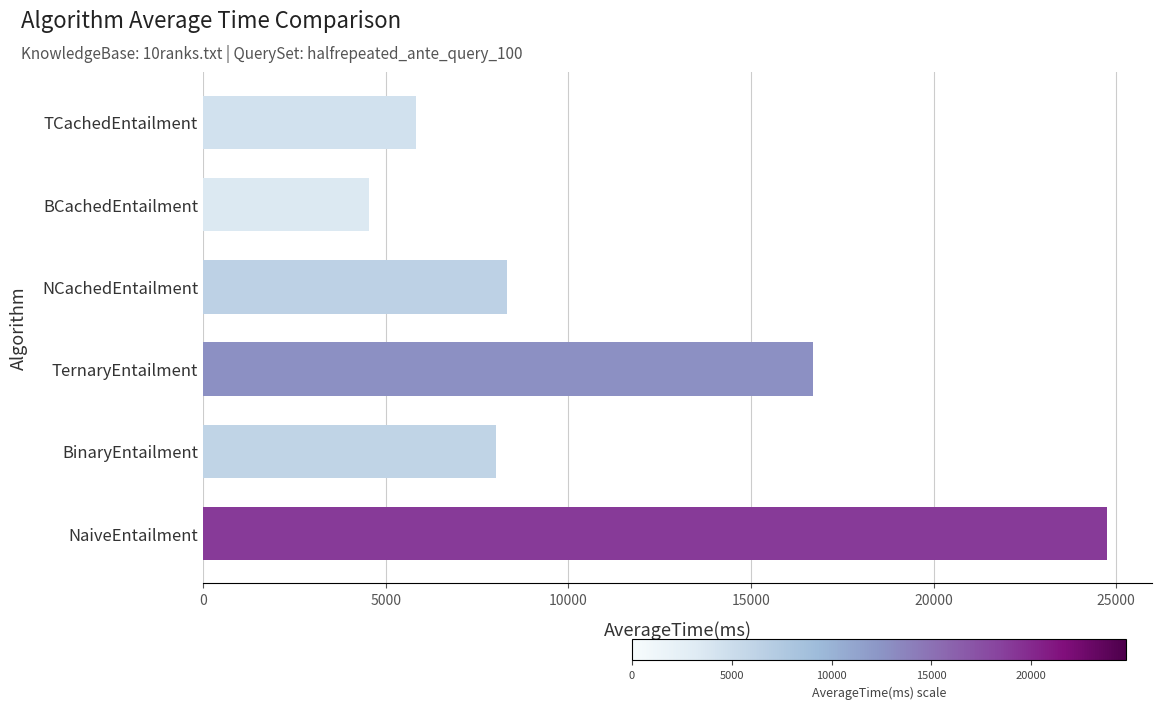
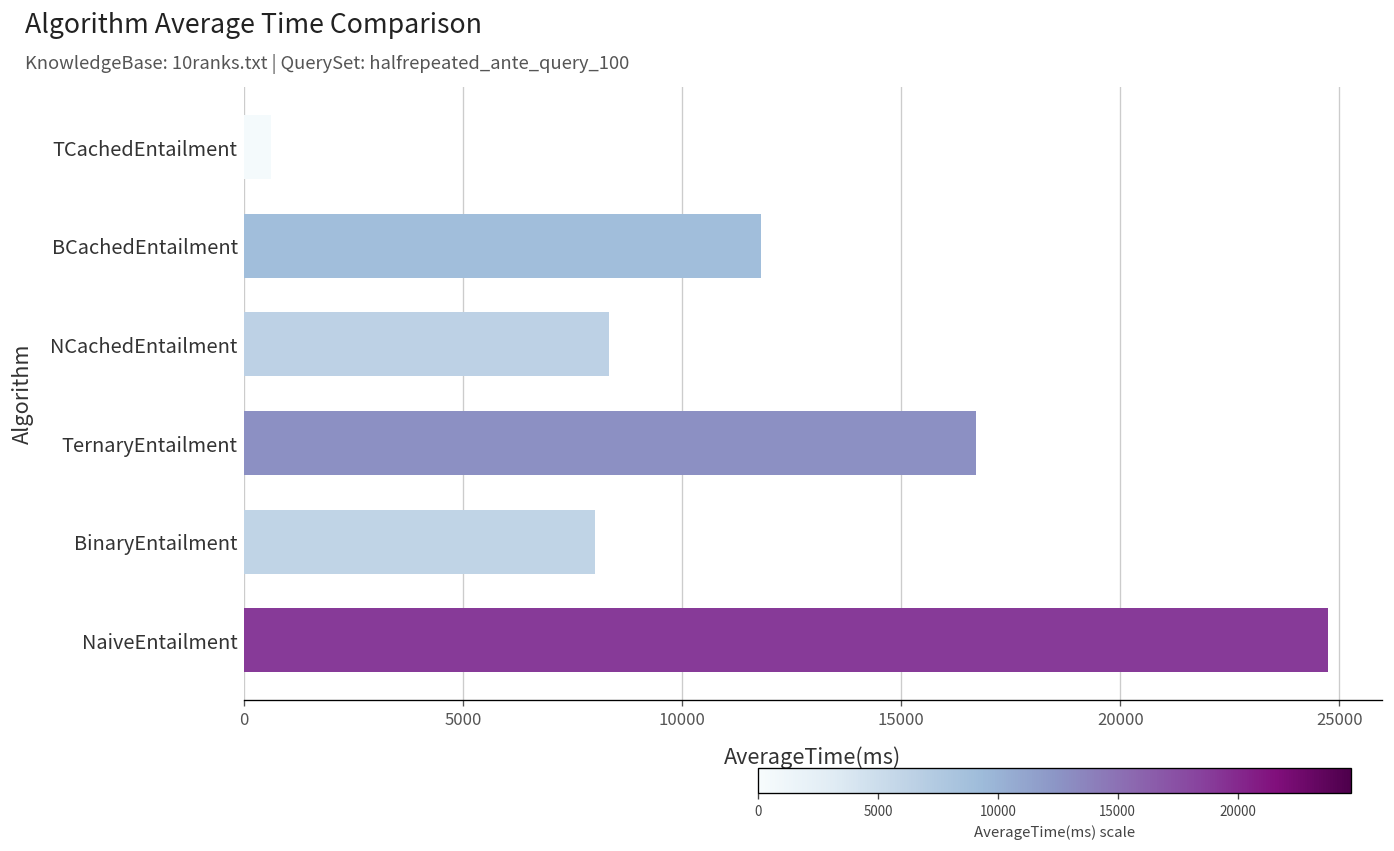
  {
-   "TCachedEntailment": 5800,
-   "BCachedEntailment": 4500,
+   "TCachedEntailment": 600,
+   "BCachedEntailment": 11800,
    "NCachedEntailment": 8300,
    "TernaryEntailment": 16700,
    "BinaryEntailment": 8000,
    "NaiveEntailment": 24700
  }
